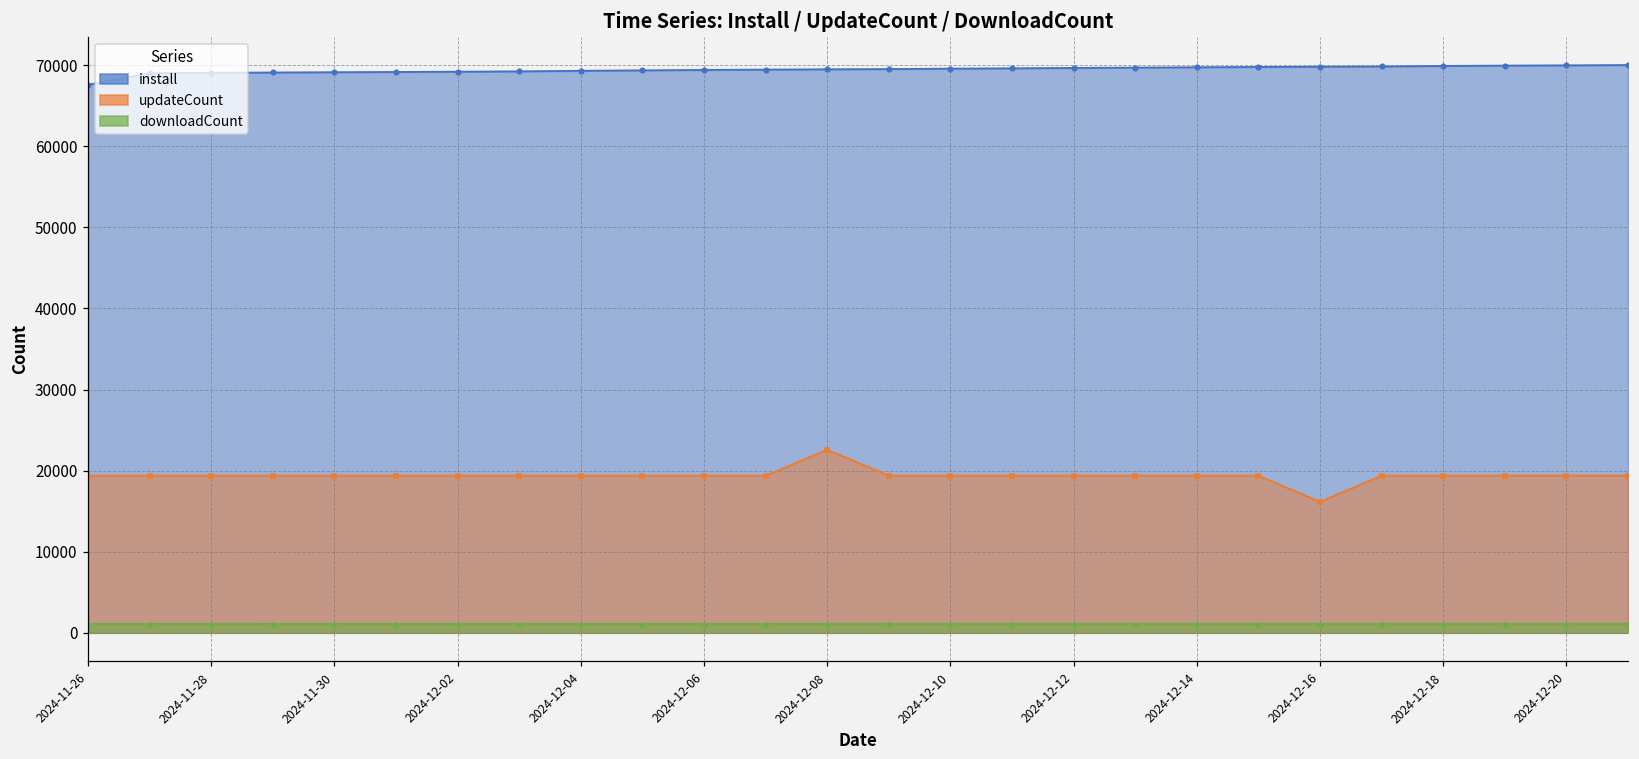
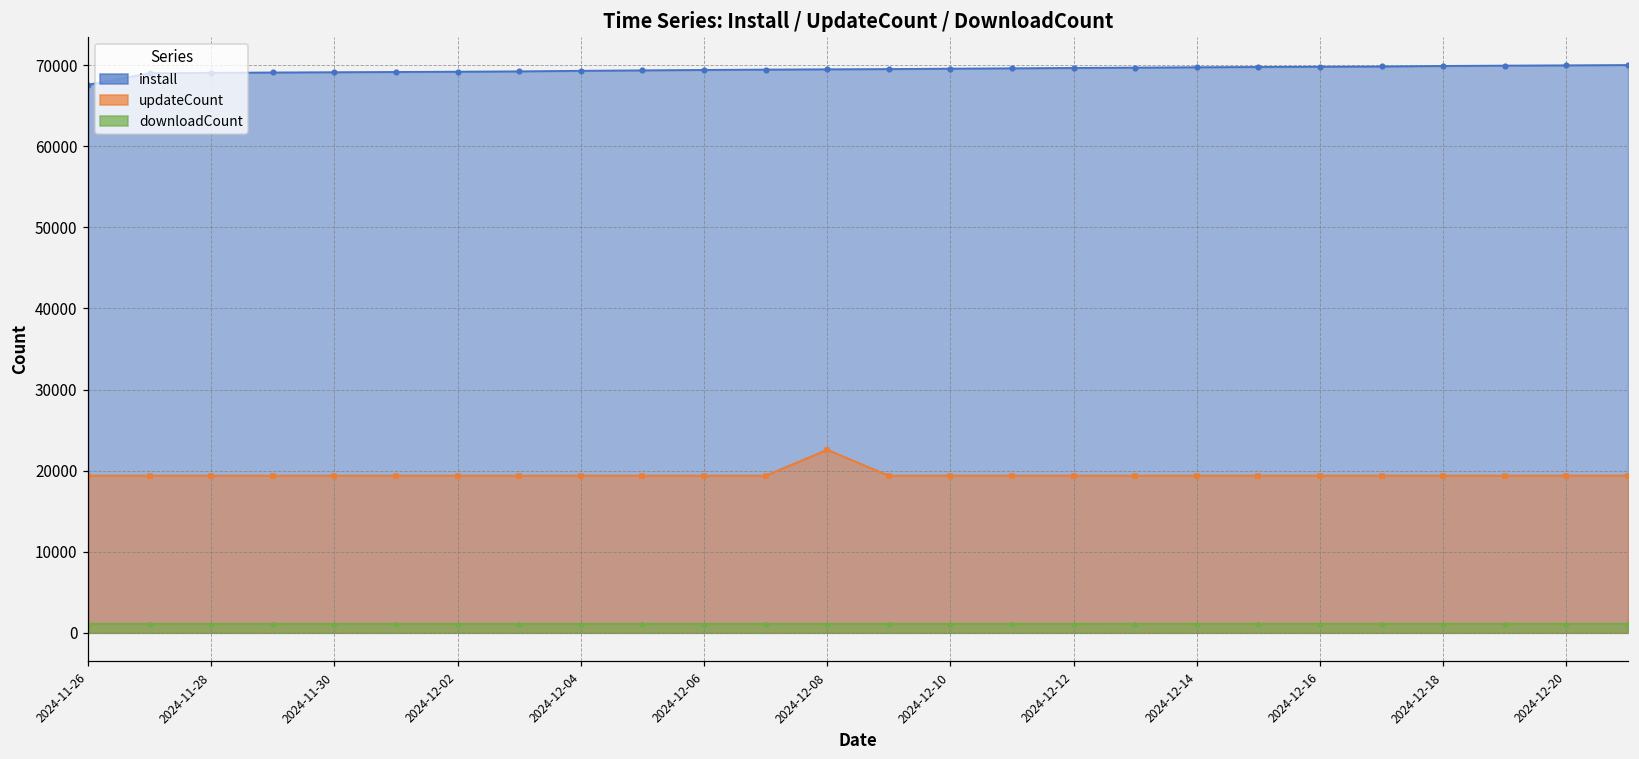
  {
    "install": {
      "2024-11-26": 68000,
      "2024-11-30": 69000,
      "2024-12-02": 69000,
      "2024-12-04": 69000,
      "2024-12-06": 69000,
      "2024-12-08": 69000,
      "2024-12-10": 70000,
      "2024-12-12": 70000,
      "2024-12-14": 70000,
      "2024-12-16": 70000,
      "2024-12-18": 70000,
      "2024-12-20": 70000
    },
    "updateCount": {
      "2024-11-26": 19000,
      "2024-11-28": 19000,
      "2024-11-30": 19000,
      "2024-12-02": 19000,
      "2024-12-04": 19000,
      "2024-12-06": 19000,
      "2024-12-08": 23000,
      "2024-12-10": 19000,
      "2024-12-12": 19000,
      "2024-12-14": 19000,
-     "2024-12-16": 16000,
+     "2024-12-16": 19000,
      "2024-12-18": 19000,
      "2024-12-20": 19000
    },
    "downloadCount": {
      "2024-11-26": 1000,
      "2024-11-28": 1000,
      "2024-11-30": 1000,
      "2024-12-02": 1000,
      "2024-12-04": 1000,
      "2024-12-06": 1000,
      "2024-12-08": 1000,
      "2024-12-10": 1000,
      "2024-12-12": 1000,
      "2024-12-14": 1000,
      "2024-12-16": 1000,
      "2024-12-18": 1000,
      "2024-12-20": 1000
    }
  }
